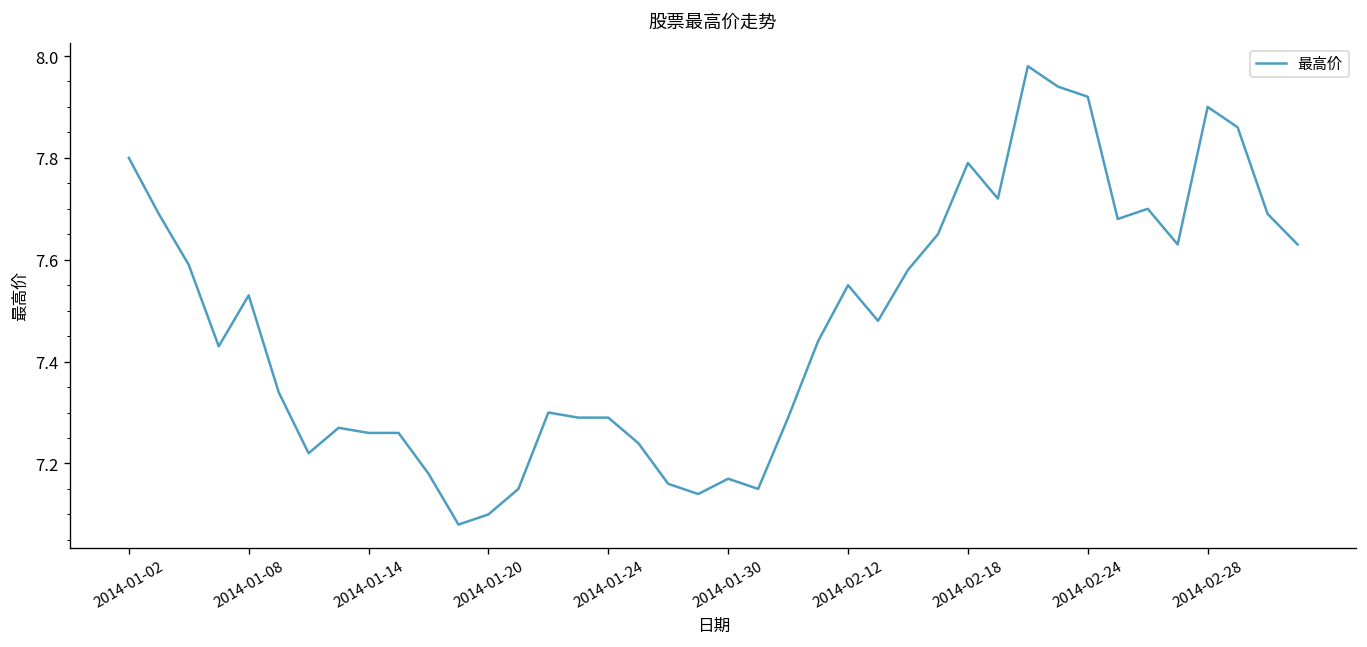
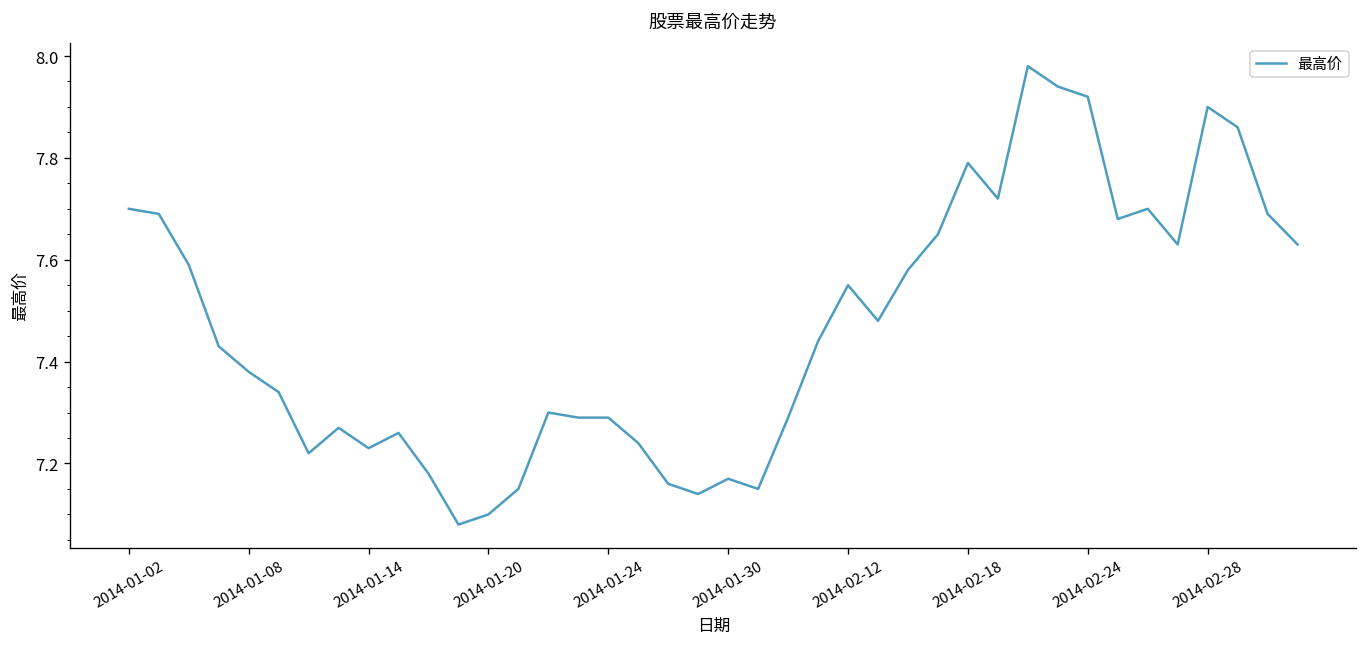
  {
-   "2014-01-02": 7.8,
-   "2014-01-08": 7.53,
-   "2014-01-14": 7.26,
+   "2014-01-02": 7.7,
+   "2014-01-08": 7.38,
+   "2014-01-14": 7.23,
    "2014-01-20": 7.10,
    "2014-01-24": 7.29,
    "2014-01-30": 7.17,
    "2014-02-12": 7.55,
    "2014-02-18": 7.79,
    "2014-02-24": 7.92,
    "2014-02-28": 7.90
  }
